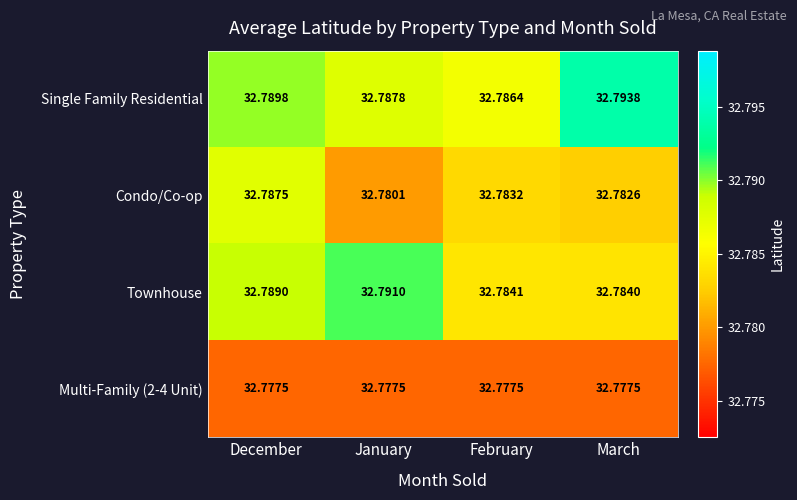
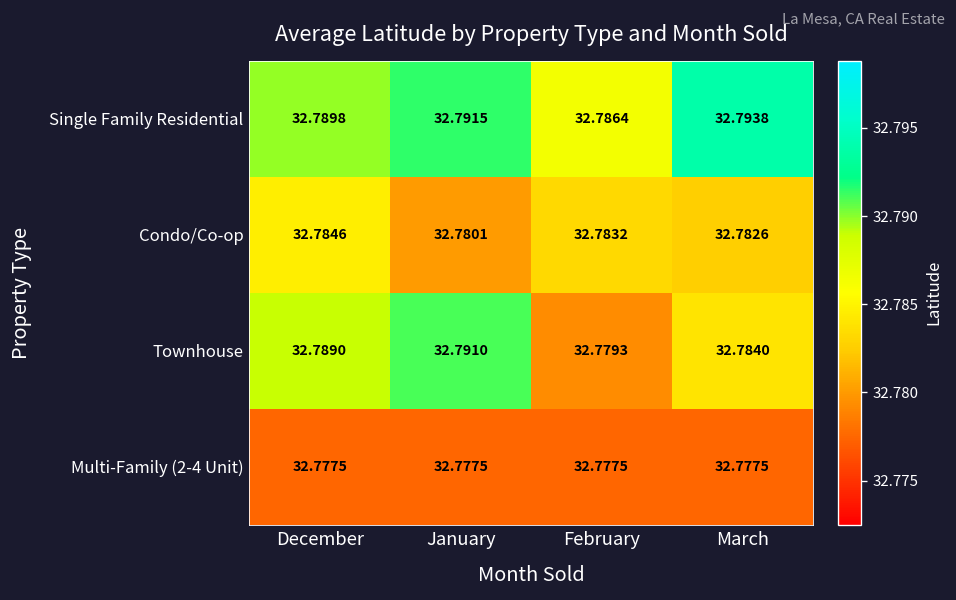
  {
    "Single Family Residential": {
      "December": 32.7898,
-     "January": 32.7878,
+     "January": 32.7915,
      "February": 32.7864,
      "March": 32.7938
    },
    "Condo/Co-op": {
-     "December": 32.7875,
+     "December": 32.7846,
      "January": 32.7801,
      "February": 32.7832,
      "March": 32.7826
    },
    "Townhouse": {
      "December": 32.7890,
      "January": 32.7910,
-     "February": 32.7841,
+     "February": 32.7793,
      "March": 32.7840
    },
    "Multi-Family (2-4 Unit)": {
      "December": 32.7775,
      "January": 32.7775,
      "February": 32.7775,
      "March": 32.7775
    }
  }
